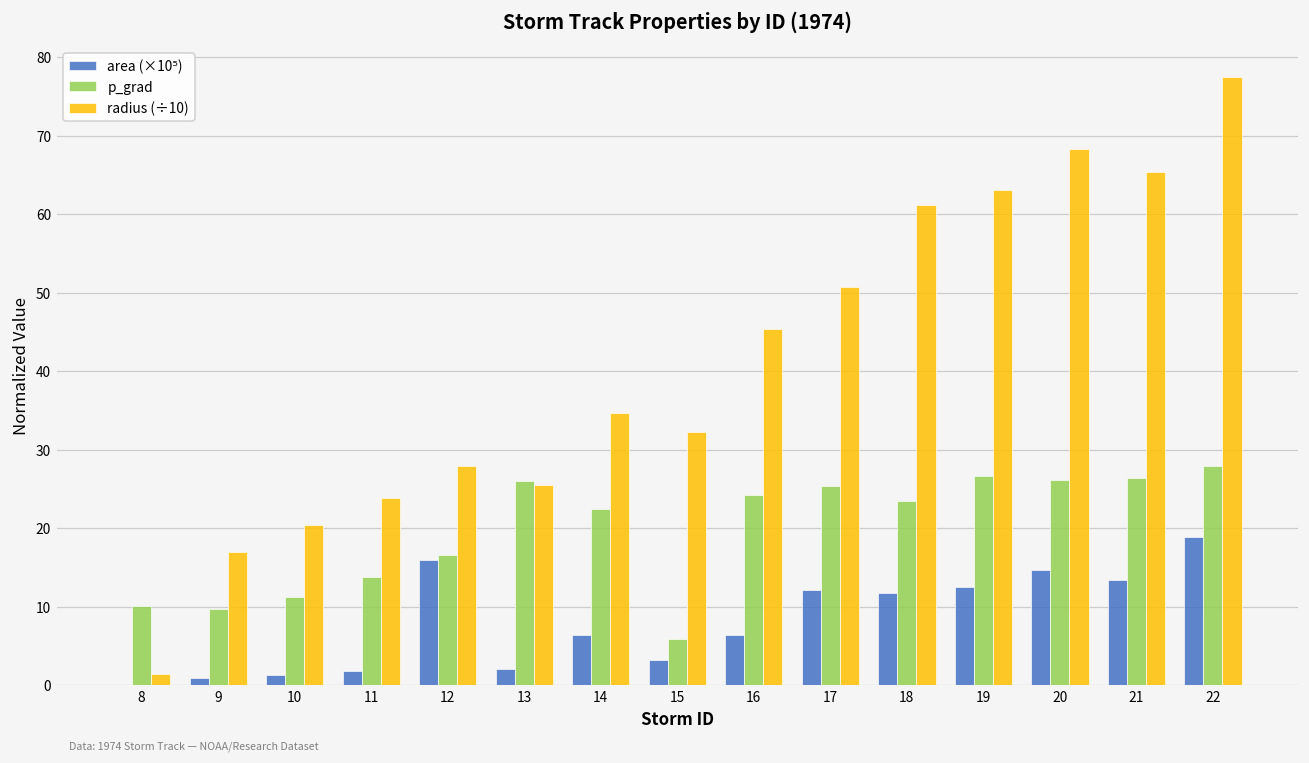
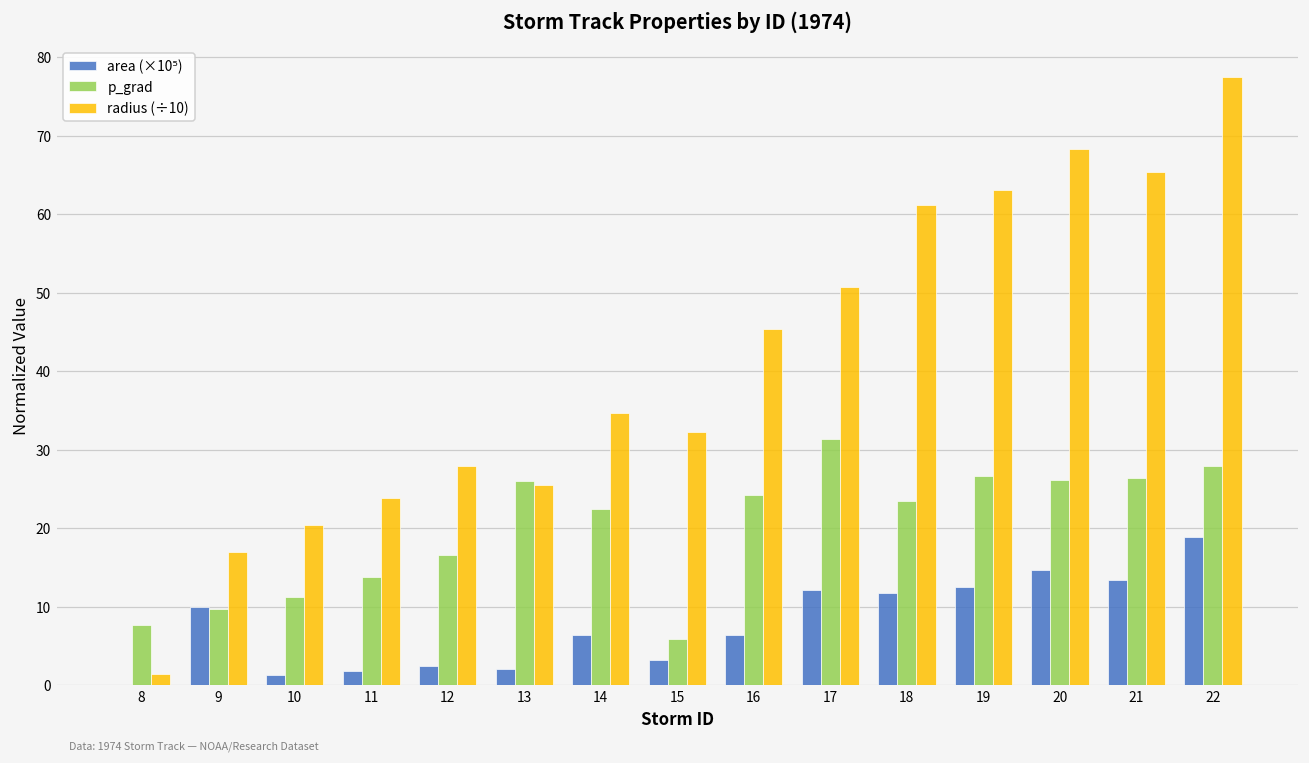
  {
    "area (×10⁵)": {
-     "9": 1,
+     "9": 10,
      "10": 1,
      "11": 2,
-     "12": 16,
+     "12": 2,
      "13": 2,
      "14": 6,
      "15": 3,
      "16": 6,
      "17": 12,
      "18": 12,
      "19": 13,
      "20": 15,
      "21": 13,
      "22": 19
    },
    "p_grad": {
-     "8": 10,
+     "8": 8,
      "9": 10,
      "10": 11,
      "11": 14,
      "12": 17,
      "13": 26,
      "14": 22,
      "15": 6,
      "16": 24,
-     "17": 25,
+     "17": 31,
      "18": 23,
      "19": 27,
      "20": 26,
      "21": 26,
      "22": 28
    },
    "radius (÷10)": {
      "8": 1,
      "9": 17,
      "10": 20,
      "11": 24,
      "12": 28,
      "13": 26,
      "14": 35,
      "15": 32,
      "16": 45,
      "17": 51,
      "18": 61,
      "19": 63,
      "20": 68,
      "21": 65,
      "22": 78
    }
  }
